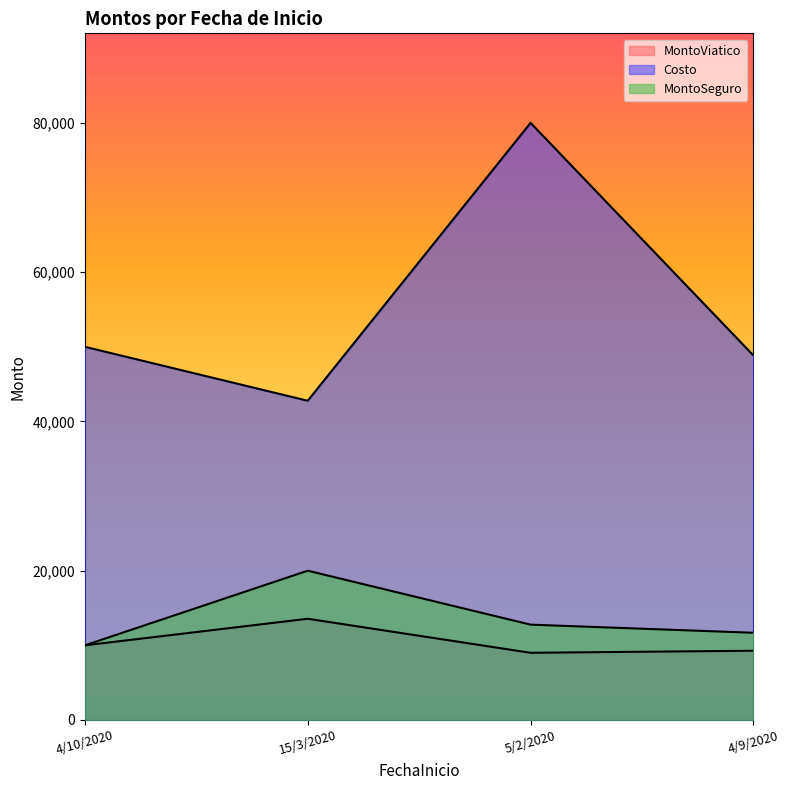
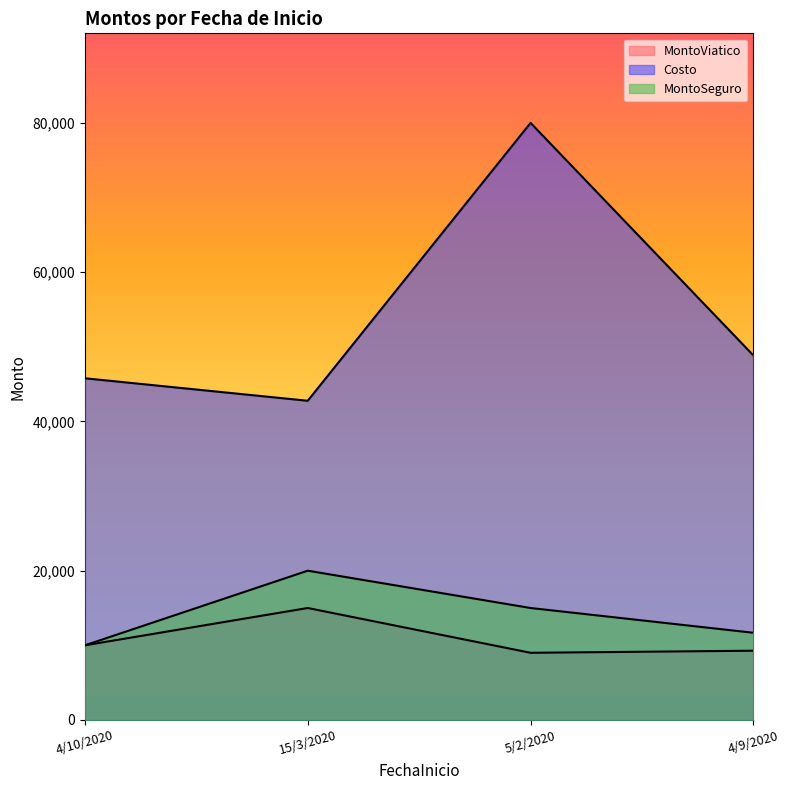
  {
    "MontoViatico": {
-     "15/3/2020": "14,000",
+     "15/3/2020": "15,000",
      "5/2/2020": "9,000",
      "4/9/2020": "9,000"
    },
    "Costo": {
-     "4/10/2020": "50,000",
+     "4/10/2020": "46,000",
      "15/3/2020": "43,000",
      "5/2/2020": "80,000",
      "4/9/2020": "49,000"
    },
    "MontoSeguro": {
      "15/3/2020": "20,000",
-     "5/2/2020": "13,000",
+     "5/2/2020": "15,000",
      "4/9/2020": "12,000"
    }
  }
